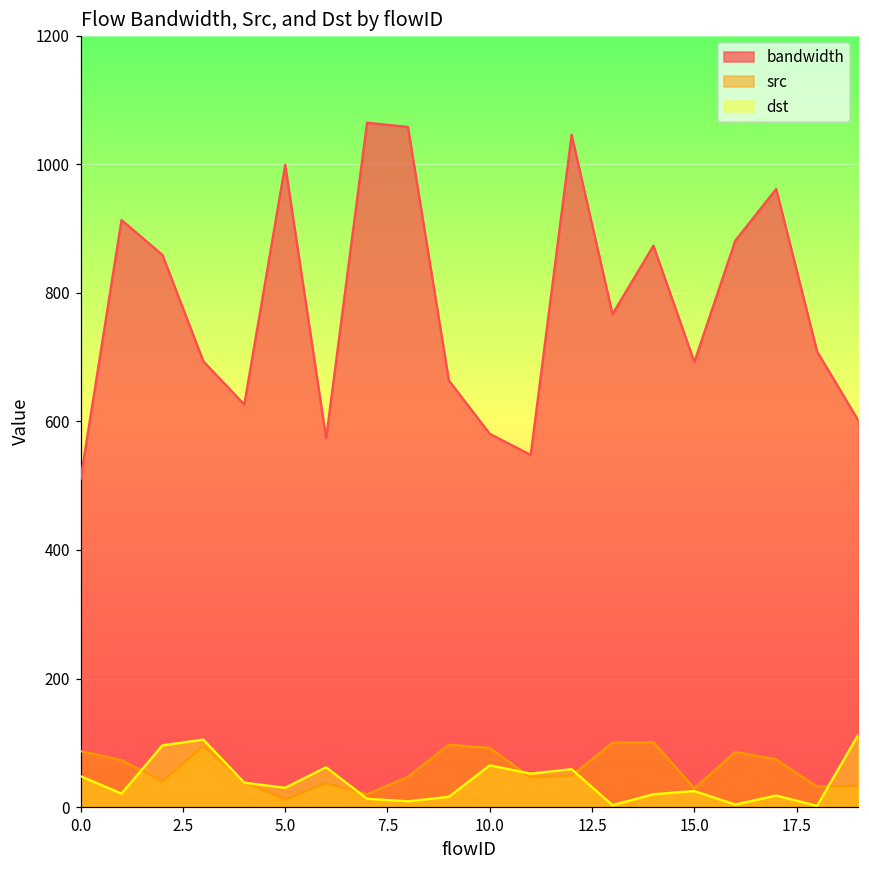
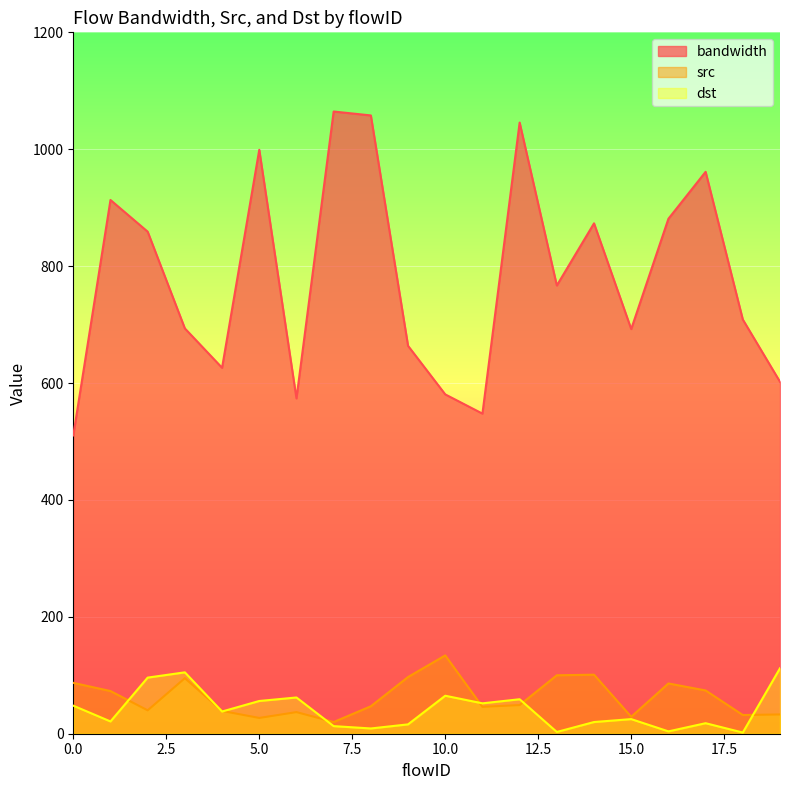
  {
    "bandwidth": {
      "0.0": 510,
      "5.0": 1000,
      "10.0": 580,
      "15.0": 690
    },
    "src": {
      "0.0": 90,
-     "5.0": 10,
-     "10.0": 90
+     "5.0": 30,
+     "10.0": 130
    },
    "dst": {
      "0.0": 50,
-     "5.0": 30,
+     "5.0": 60,
      "10.0": 70
    }
  }
